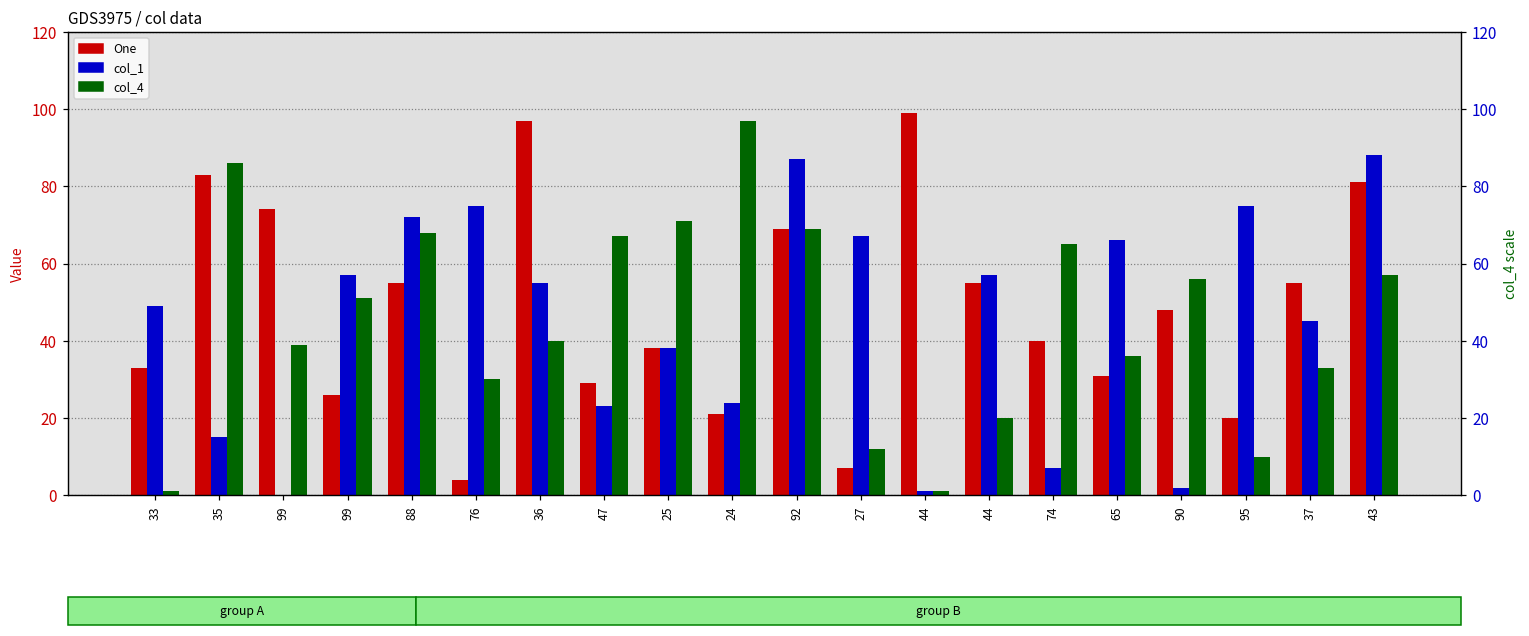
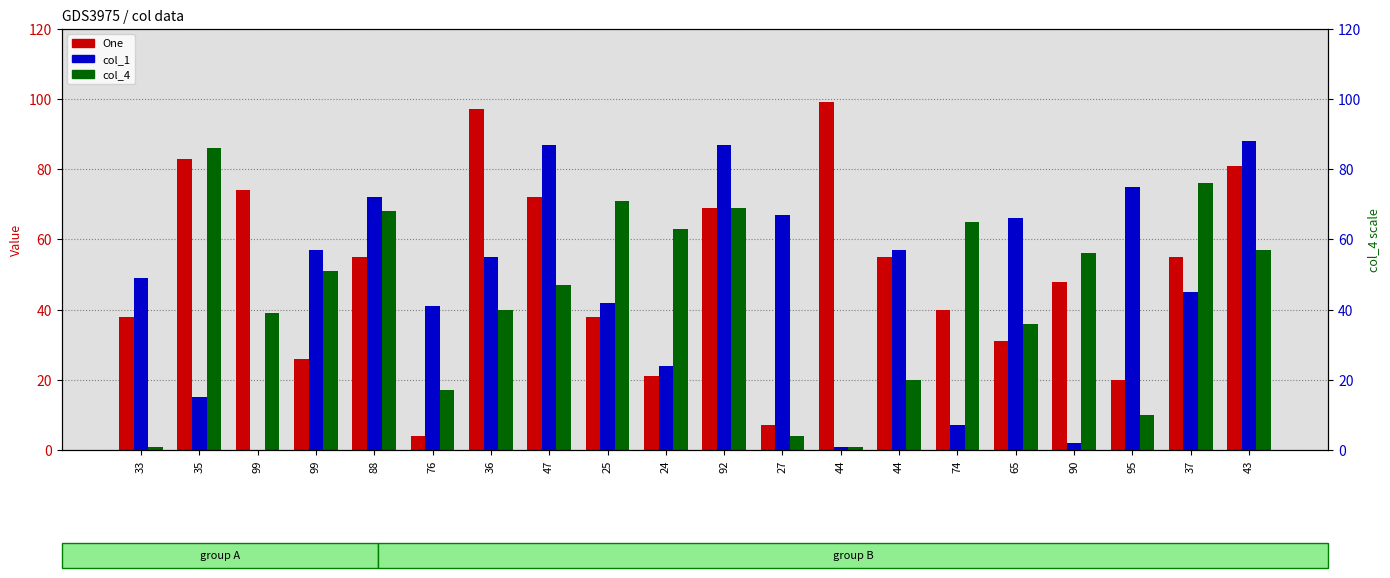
  {
    "One": {
-     "33": 33,
+     "33": 38,
      "35": 83,
      "88": 55,
      "76": 4,
      "36": 97,
-     "47": 29,
+     "47": 72,
      "25": 38,
      "24": 21,
      "92": 69,
      "27": 7,
      "74": 40,
      "65": 31,
      "90": 48,
      "95": 20,
      "37": 55,
      "43": 81
    },
    "col_1": {
      "33": 49,
      "35": 15,
      "88": 72,
-     "76": 75,
+     "76": 41,
      "36": 55,
-     "47": 23,
-     "25": 38,
+     "47": 87,
+     "25": 42,
      "24": 24,
      "92": 87,
      "27": 67,
      "74": 7,
      "65": 66,
      "90": 2,
      "95": 75,
      "37": 45,
      "43": 88
    },
    "col_4": {
      "33": 1,
      "35": 86,
      "88": 68,
-     "76": 30,
+     "76": 17,
      "36": 40,
-     "47": 67,
+     "47": 47,
      "25": 71,
-     "24": 97,
+     "24": 63,
      "92": 69,
-     "27": 12,
+     "27": 4,
      "74": 65,
      "65": 36,
      "90": 56,
      "95": 10,
-     "37": 33,
+     "37": 76,
      "43": 57
    }
  }
